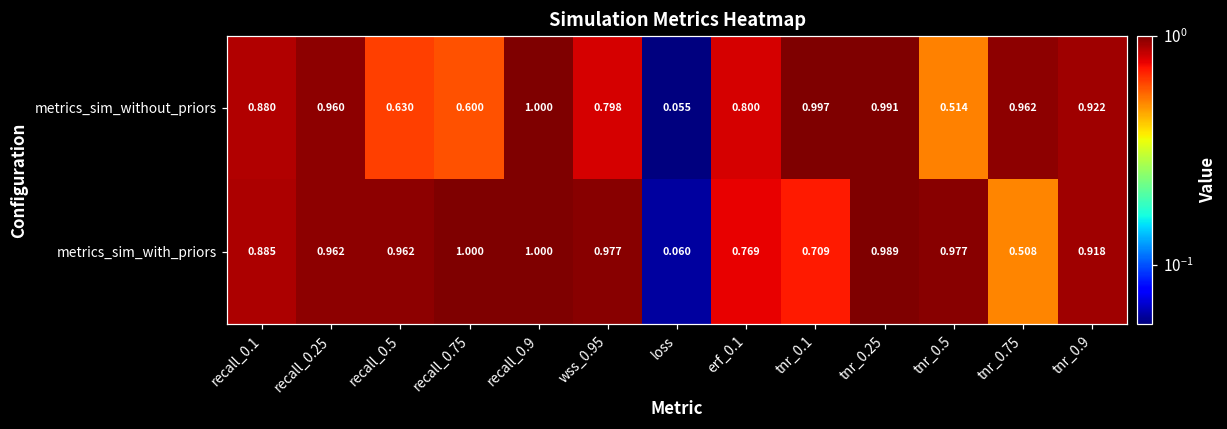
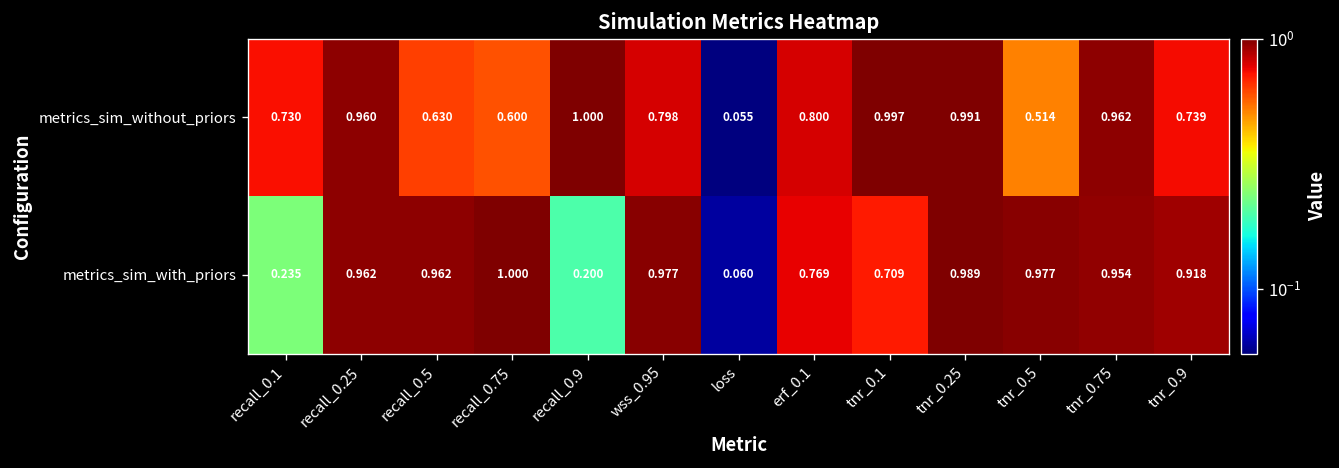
  {
    "metrics_sim_without_priors": {
-     "recall_0.1": 0.880,
+     "recall_0.1": 0.730,
      "recall_0.25": 0.960,
      "recall_0.5": 0.630,
      "recall_0.75": 0.600,
      "recall_0.9": 1.000,
      "wss_0.95": 0.798,
      "loss": 0.055,
      "erf_0.1": 0.800,
      "tnr_0.1": 0.997,
      "tnr_0.25": 0.991,
      "tnr_0.5": 0.514,
      "tnr_0.75": 0.962,
-     "tnr_0.9": 0.922
+     "tnr_0.9": 0.739
    },
    "metrics_sim_with_priors": {
-     "recall_0.1": 0.885,
+     "recall_0.1": 0.235,
      "recall_0.25": 0.962,
      "recall_0.5": 0.962,
      "recall_0.75": 1.000,
-     "recall_0.9": 1.000,
+     "recall_0.9": 0.200,
      "wss_0.95": 0.977,
      "loss": 0.060,
      "erf_0.1": 0.769,
      "tnr_0.1": 0.709,
      "tnr_0.25": 0.989,
      "tnr_0.5": 0.977,
-     "tnr_0.75": 0.508,
+     "tnr_0.75": 0.954,
      "tnr_0.9": 0.918
    }
  }
